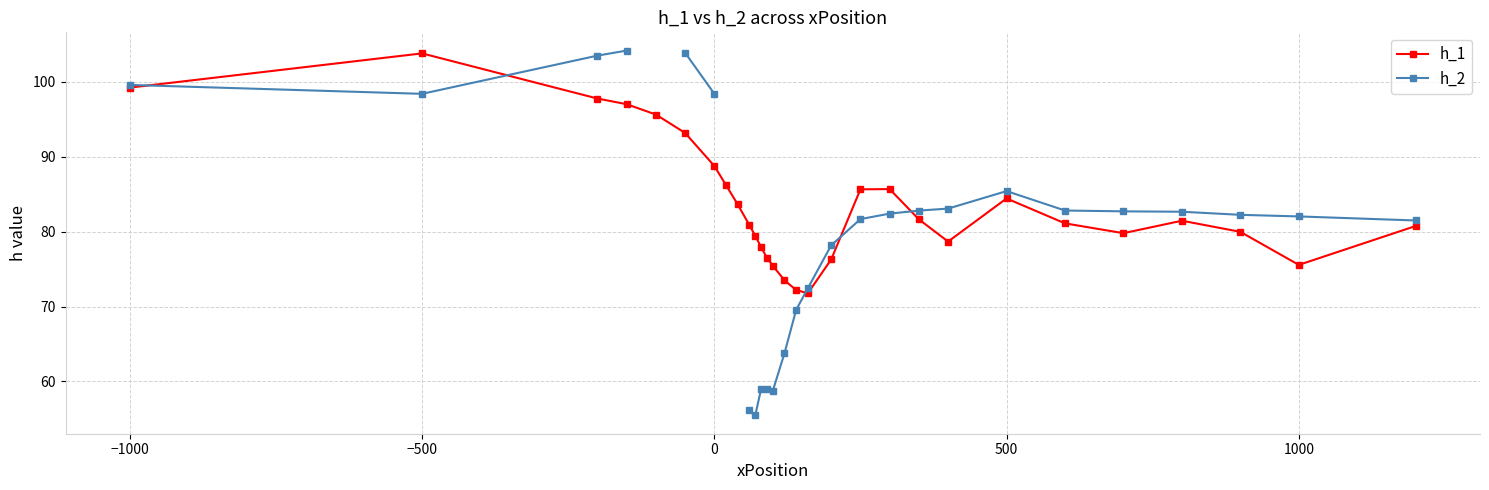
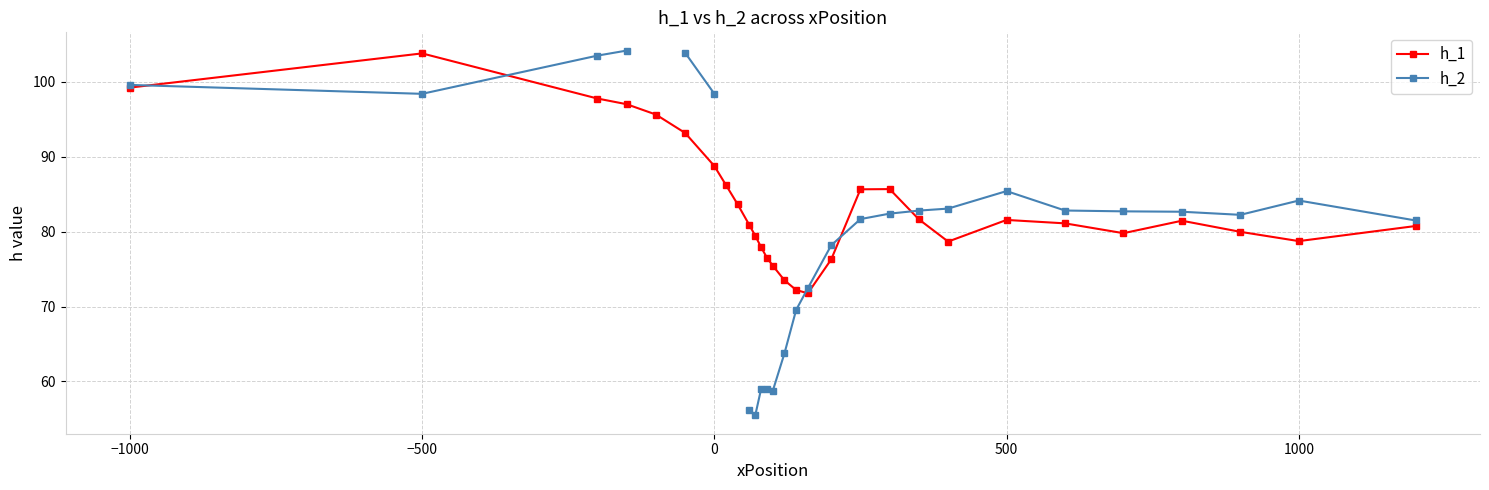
  {
    "h_1": {
      "−1000": 99,
      "−500": 104,
      "0": 89,
-     "500": 84,
-     "1000": 76
+     "500": 82,
+     "1000": 79
    },
    "h_2": {
      "−1000": 100,
      "−500": 98,
      "0": 98,
      "500": 85,
-     "1000": 82
+     "1000": 84
    }
  }
